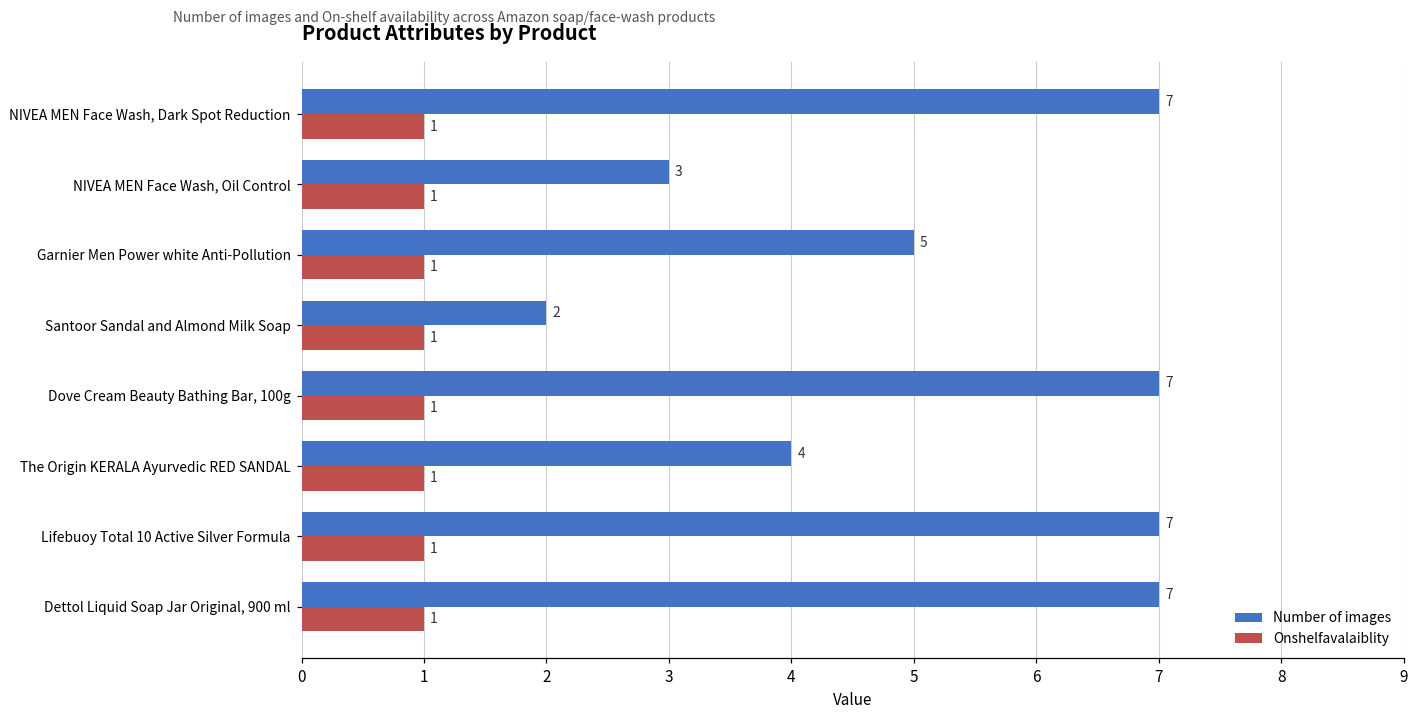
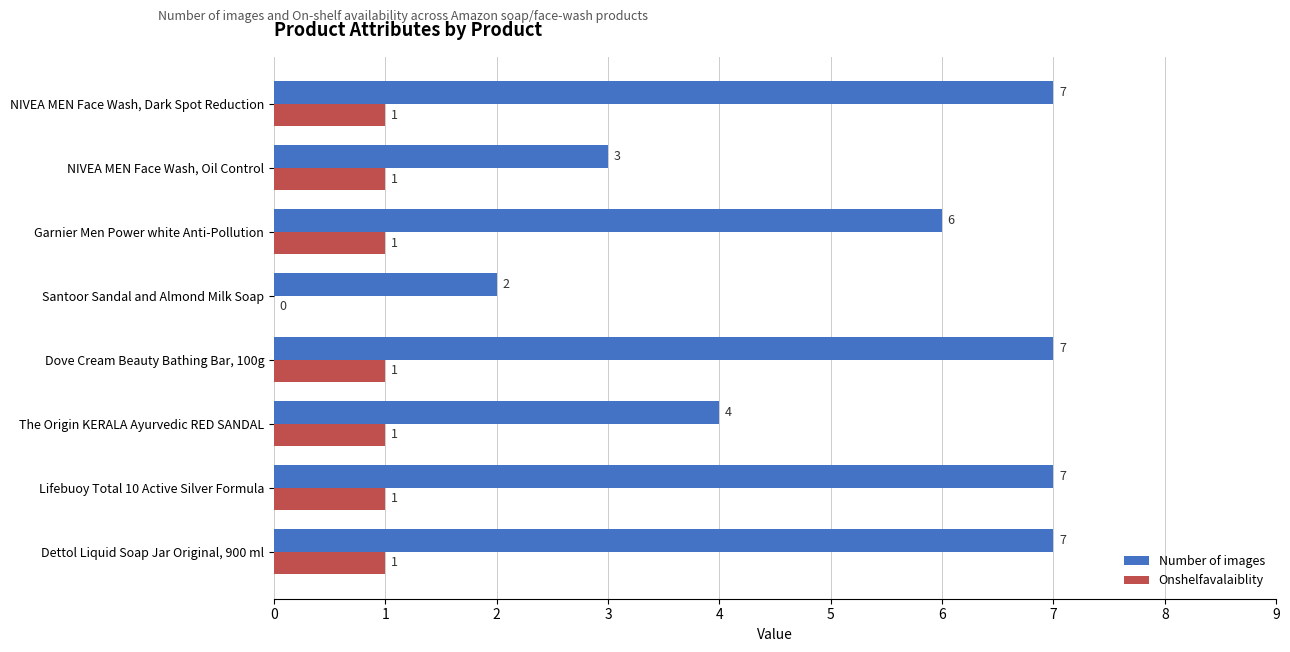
  {
    "Number of images": {
      "NIVEA MEN Face Wash, Dark Spot Reduction": 7,
      "NIVEA MEN Face Wash, Oil Control": 3,
-     "Garnier Men Power white Anti-Pollution": 5,
+     "Garnier Men Power white Anti-Pollution": 6,
      "Santoor Sandal and Almond Milk Soap": 2,
      "Dove Cream Beauty Bathing Bar, 100g": 7,
      "The Origin KERALA Ayurvedic RED SANDAL": 4,
      "Lifebuoy Total 10 Active Silver Formula": 7,
      "Dettol Liquid Soap Jar Original, 900 ml": 7
    },
    "Onshelfavalaiblity": {
      "NIVEA MEN Face Wash, Dark Spot Reduction": 1,
      "NIVEA MEN Face Wash, Oil Control": 1,
      "Garnier Men Power white Anti-Pollution": 1,
-     "Santoor Sandal and Almond Milk Soap": 1,
+     "Santoor Sandal and Almond Milk Soap": 0,
      "Dove Cream Beauty Bathing Bar, 100g": 1,
      "The Origin KERALA Ayurvedic RED SANDAL": 1,
      "Lifebuoy Total 10 Active Silver Formula": 1,
      "Dettol Liquid Soap Jar Original, 900 ml": 1
    }
  }
